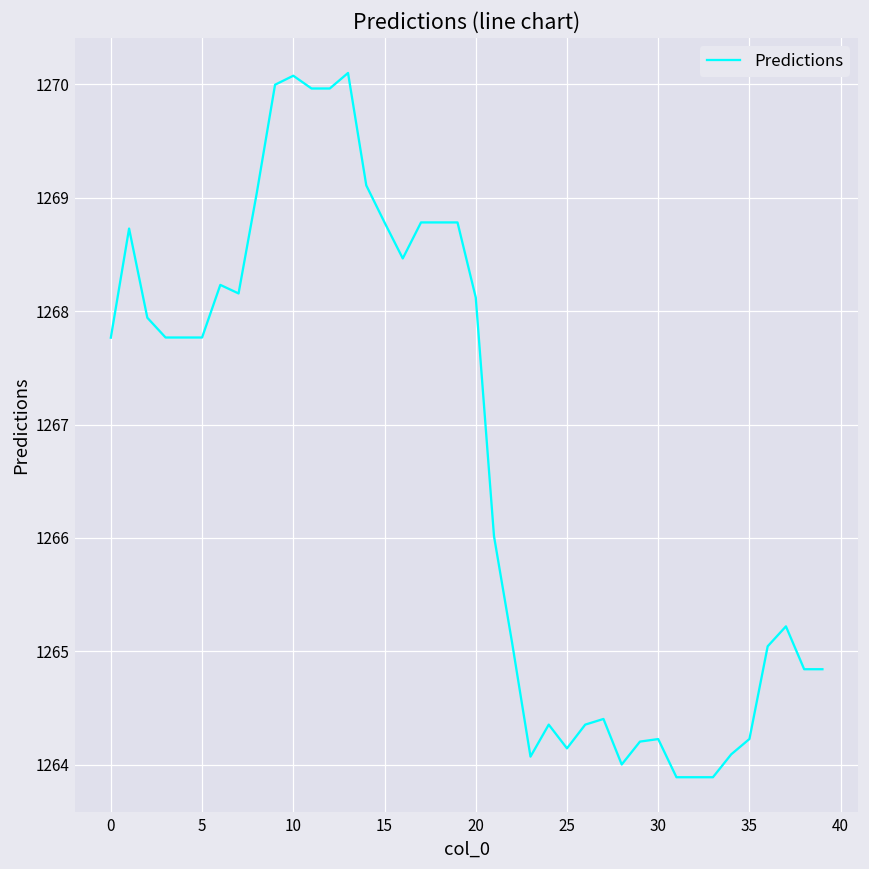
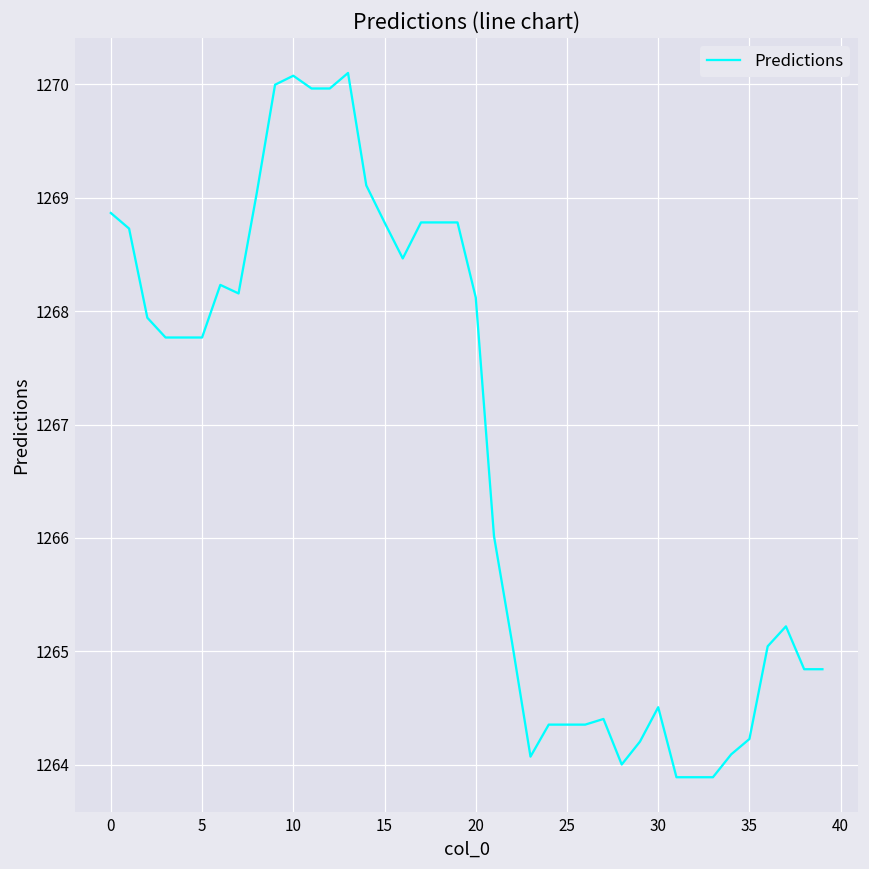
  {
-   "0": 1267.77,
+   "0": 1268.87,
    "5": 1267.77,
    "10": 1270.08,
    "15": 1268.78,
    "20": 1268.12,
-   "25": 1264.14,
-   "30": 1264.23,
+   "25": 1264.35,
+   "30": 1264.51,
    "35": 1264.23
  }
